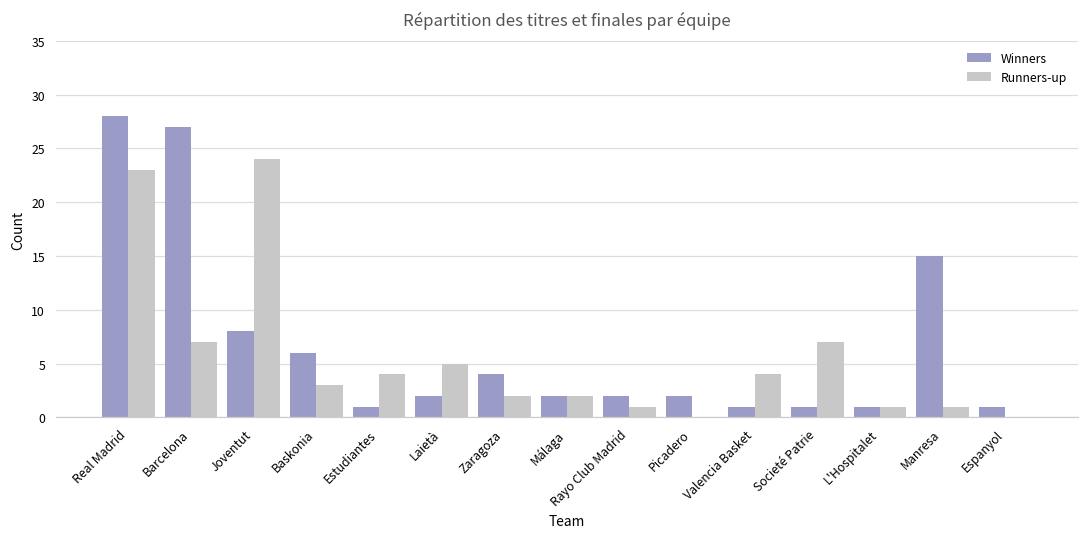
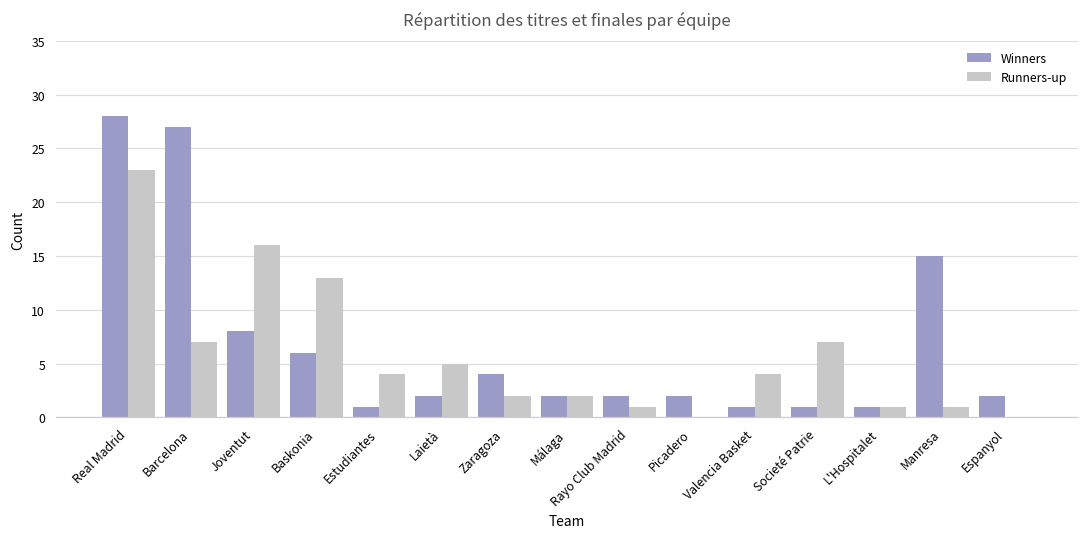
  {
    "Winners": {
      "Real Madrid": 28,
      "Barcelona": 27,
      "Joventut": 8,
      "Baskonia": 6,
      "Estudiantes": 1,
      "Laietà": 2,
      "Zaragoza": 4,
      "Málaga": 2,
      "Rayo Club Madrid": 2,
      "Picadero": 2,
      "Valencia Basket": 1,
      "Societé Patrie": 1,
      "L'Hospitalet": 1,
      "Manresa": 15,
-     "Espanyol": 1
+     "Espanyol": 2
    },
    "Runners-up": {
      "Real Madrid": 23,
      "Barcelona": 7,
-     "Joventut": 24,
-     "Baskonia": 3,
+     "Joventut": 16,
+     "Baskonia": 13,
      "Estudiantes": 4,
      "Laietà": 5,
      "Zaragoza": 2,
      "Málaga": 2,
      "Rayo Club Madrid": 1,
      "Picadero": 0,
      "Valencia Basket": 4,
      "Societé Patrie": 7,
      "L'Hospitalet": 1,
      "Manresa": 1,
      "Espanyol": 0
    }
  }
